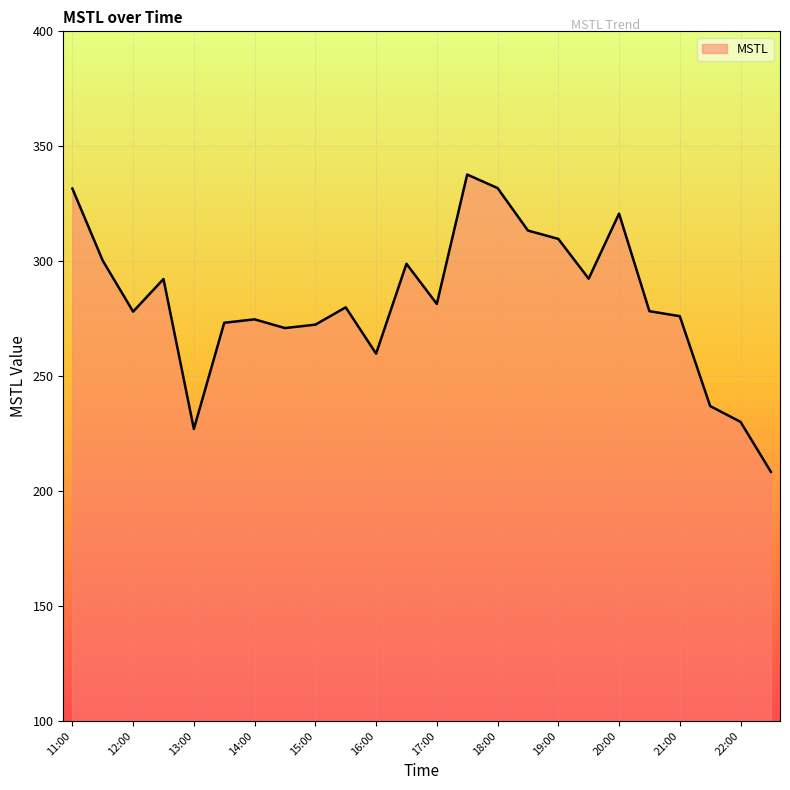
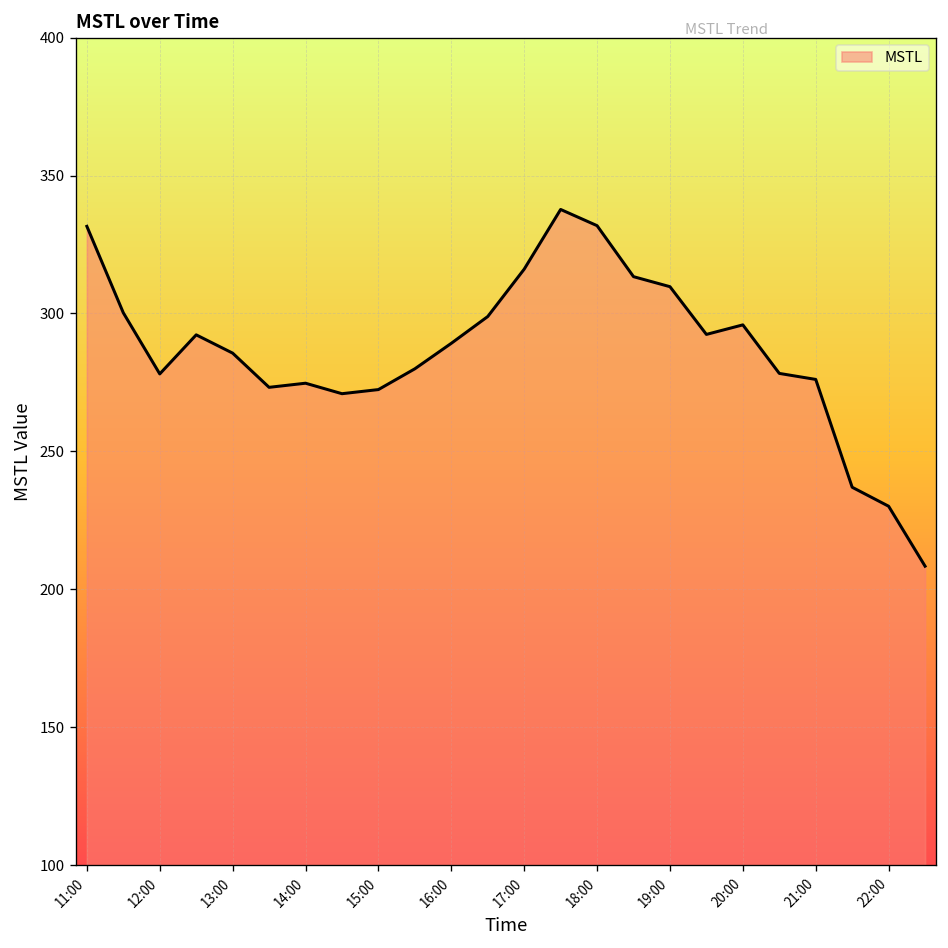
  {
    "11:00": 332,
    "12:00": 278,
-   "13:00": 227,
+   "13:00": 286,
    "14:00": 275,
    "15:00": 272,
-   "16:00": 260,
-   "17:00": 281,
+   "16:00": 289,
+   "17:00": 316,
    "18:00": 332,
    "19:00": 310,
-   "20:00": 321,
+   "20:00": 296,
    "21:00": 276,
    "22:00": 230
  }
